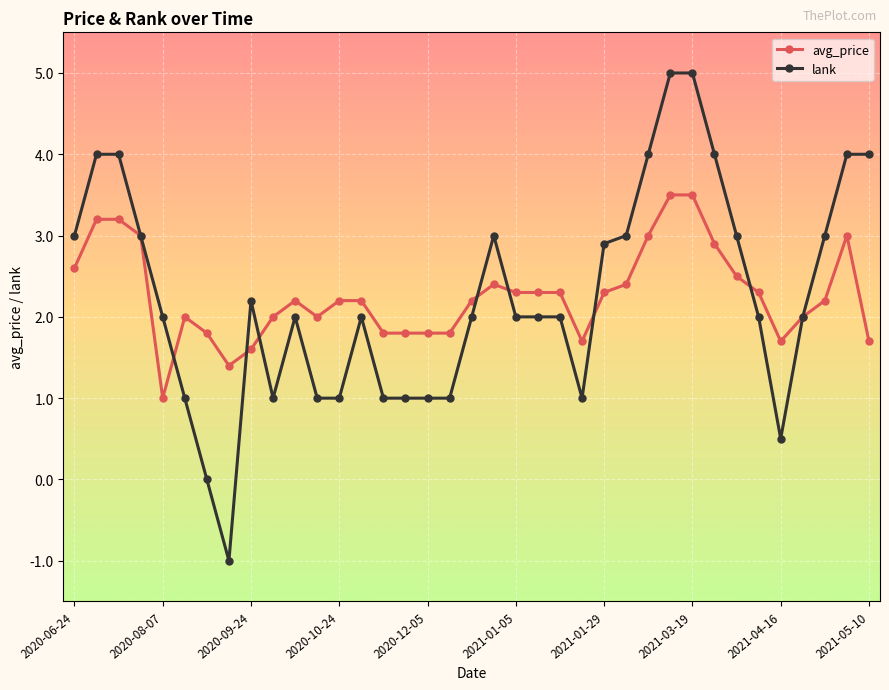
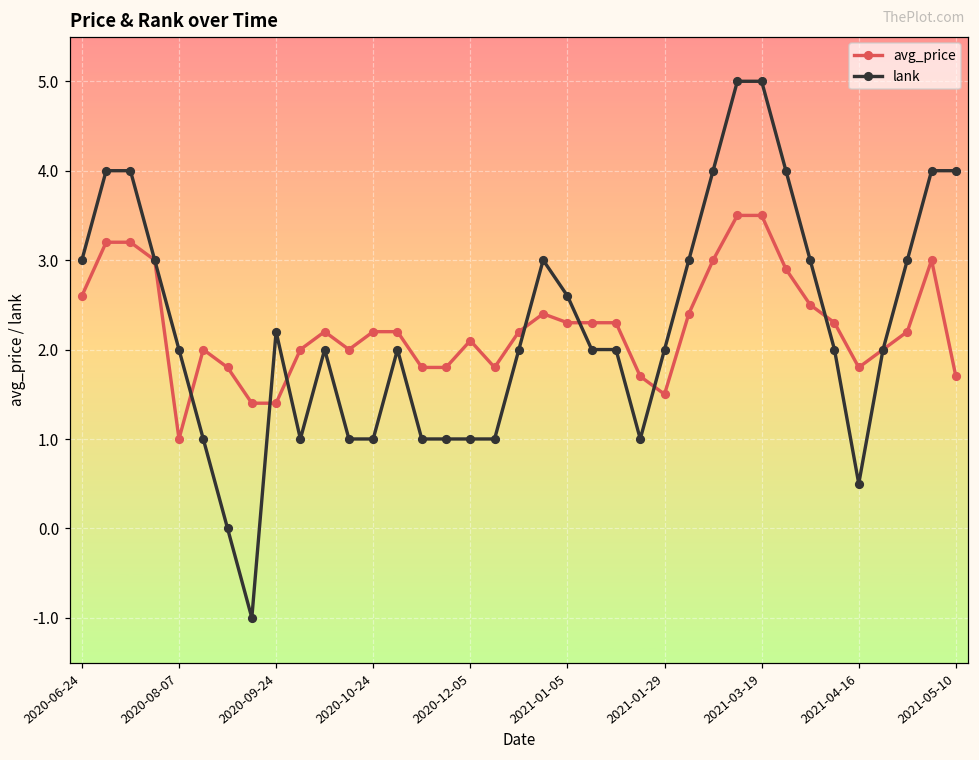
  {
    "avg_price": {
      "2020-06-24": 2.6,
      "2020-08-07": 1.0,
-     "2020-09-24": 1.6,
+     "2020-09-24": 1.4,
      "2020-10-24": 2.2,
-     "2020-12-05": 1.8,
+     "2020-12-05": 2.1,
      "2021-01-05": 2.3,
-     "2021-01-29": 2.3,
+     "2021-01-29": 1.5,
      "2021-03-19": 3.5,
-     "2021-04-16": 1.7,
+     "2021-04-16": 1.8,
      "2021-05-10": 1.7
    },
    "lank": {
      "2020-06-24": 3.0,
      "2020-08-07": 2.0,
      "2020-09-24": 2.2,
      "2020-10-24": 1.0,
      "2020-12-05": 1.0,
-     "2021-01-05": 2.0,
-     "2021-01-29": 2.9,
+     "2021-01-05": 2.6,
+     "2021-01-29": 2.0,
      "2021-03-19": 5.0,
      "2021-04-16": 0.5,
      "2021-05-10": 4.0
    }
  }
